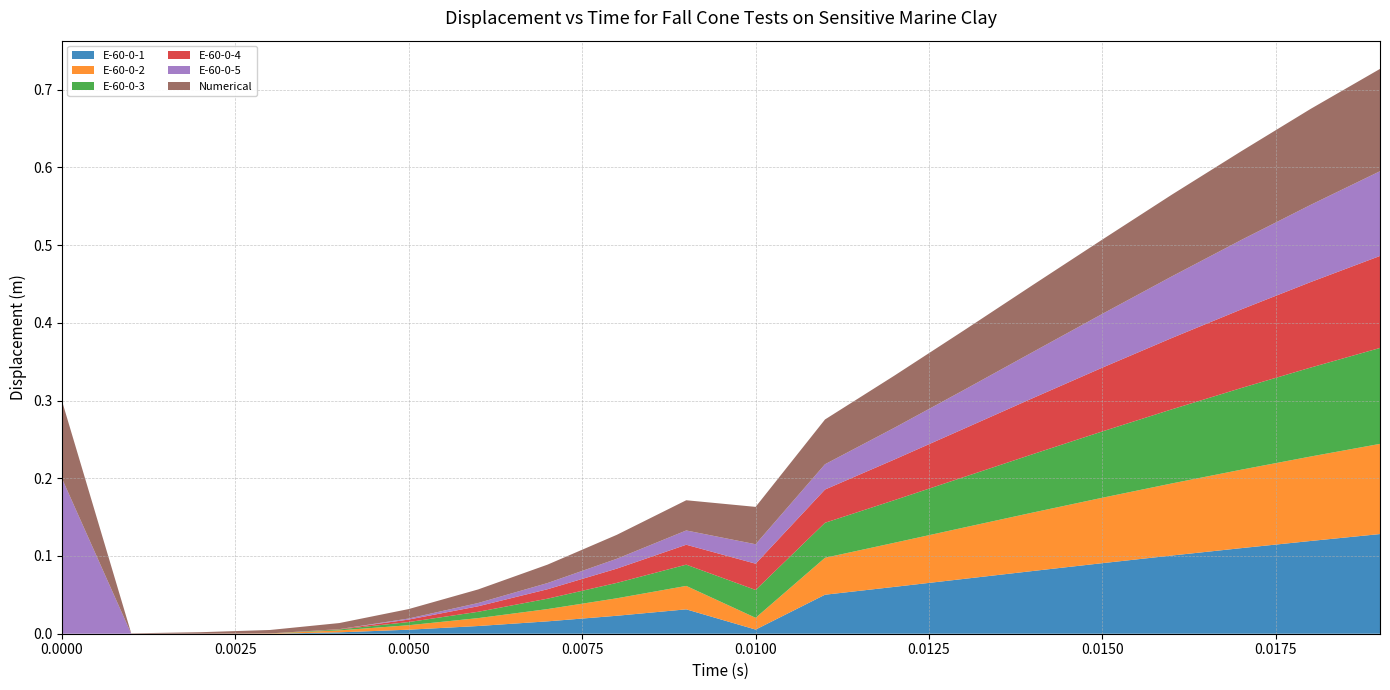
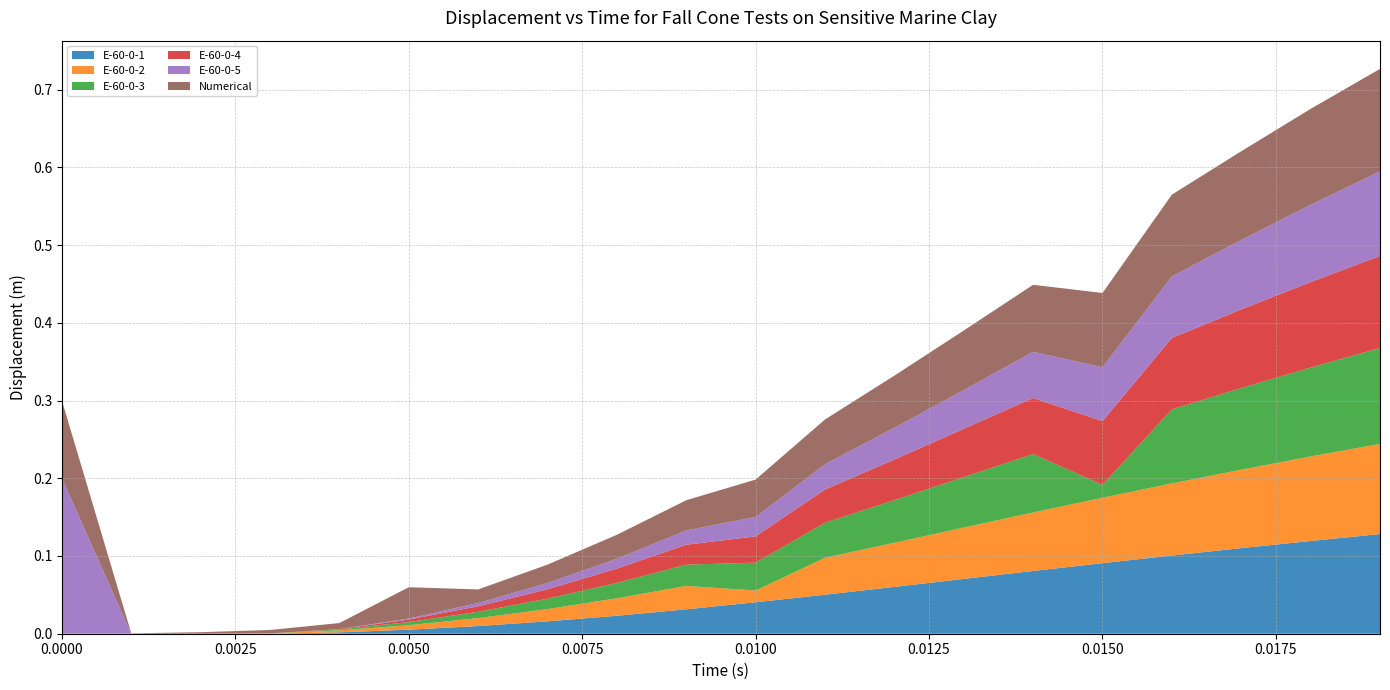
  {
    "E-60-0-1": {
      "0.0050": 0.01,
-     "0.0100": 0.01,
+     "0.0100": 0.04,
      "0.0150": 0.09
    },
    "E-60-0-2": {
      "0.0050": 0.01,
      "0.0100": 0.02,
      "0.0150": 0.08
    },
    "E-60-0-3": {
      "0.0100": 0.04,
-     "0.0150": 0.09
+     "0.0150": 0.02
    },
    "E-60-0-4": {
      "0.0100": 0.03,
      "0.0150": 0.08
    },
    "E-60-0-5": {
      "0.0000": 0.20,
      "0.0100": 0.03,
      "0.0150": 0.07
    },
    "Numerical": {
      "0.0000": 0.10,
-     "0.0050": 0.01,
+     "0.0050": 0.04,
      "0.0100": 0.05,
      "0.0150": 0.10
    }
  }
